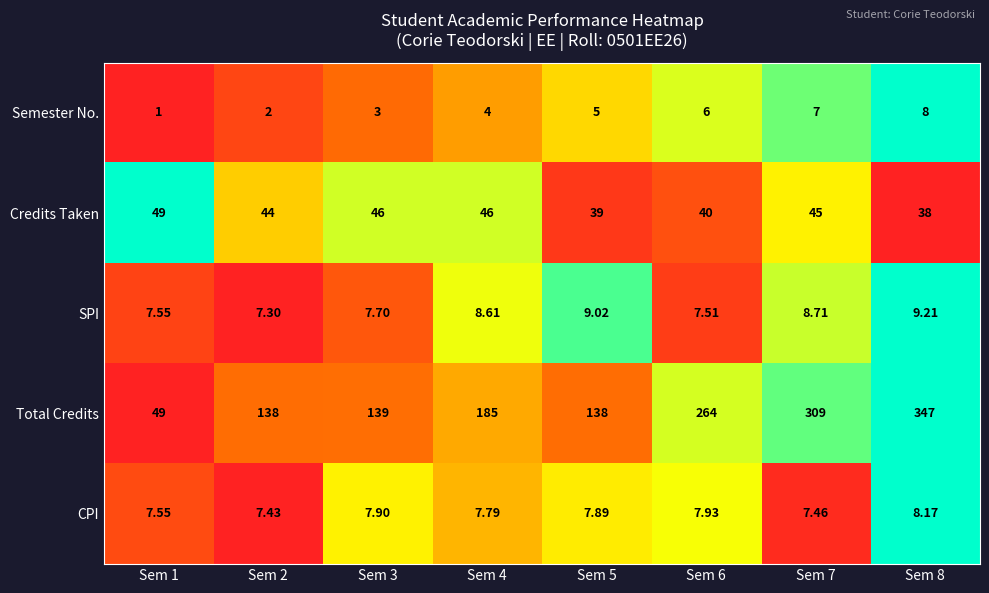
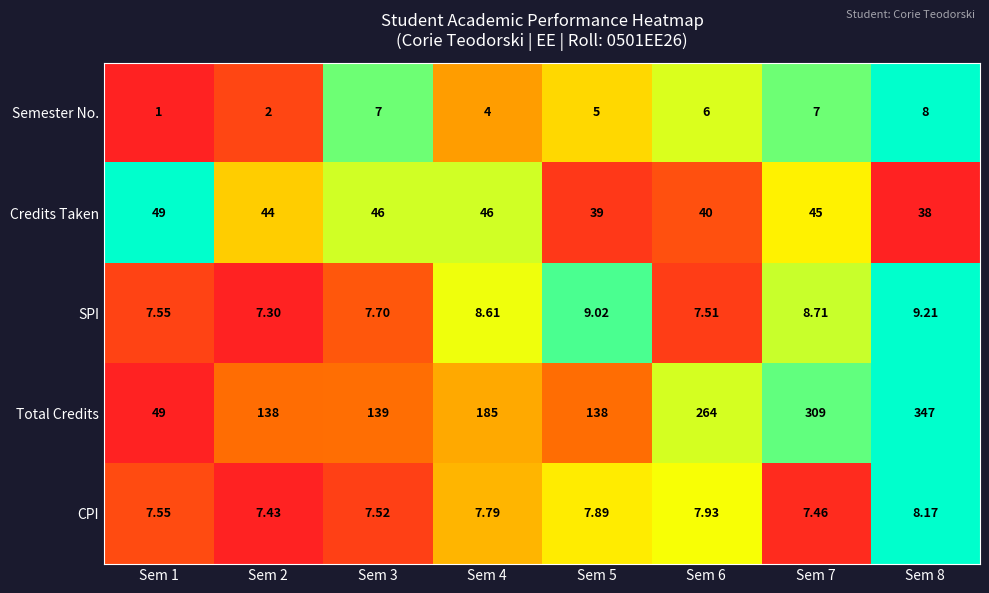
  {
    "Semester No.": {
      "Sem 1": 1,
      "Sem 2": 2,
-     "Sem 3": 3,
+     "Sem 3": 7,
      "Sem 4": 4,
      "Sem 5": 5,
      "Sem 6": 6,
      "Sem 7": 7,
      "Sem 8": 8
    },
    "Credits Taken": {
      "Sem 1": 49,
      "Sem 2": 44,
      "Sem 3": 46,
      "Sem 4": 46,
      "Sem 5": 39,
      "Sem 6": 40,
      "Sem 7": 45,
      "Sem 8": 38
    },
    "SPI": {
      "Sem 1": 7.55,
      "Sem 2": 7.30,
      "Sem 3": 7.70,
      "Sem 4": 8.61,
      "Sem 5": 9.02,
      "Sem 6": 7.51,
      "Sem 7": 8.71,
      "Sem 8": 9.21
    },
    "Total Credits": {
      "Sem 1": 49,
      "Sem 2": 138,
      "Sem 3": 139,
      "Sem 4": 185,
      "Sem 5": 138,
      "Sem 6": 264,
      "Sem 7": 309,
      "Sem 8": 347
    },
    "CPI": {
      "Sem 1": 7.55,
      "Sem 2": 7.43,
-     "Sem 3": 7.90,
+     "Sem 3": 7.52,
      "Sem 4": 7.79,
      "Sem 5": 7.89,
      "Sem 6": 7.93,
      "Sem 7": 7.46,
      "Sem 8": 8.17
    }
  }
